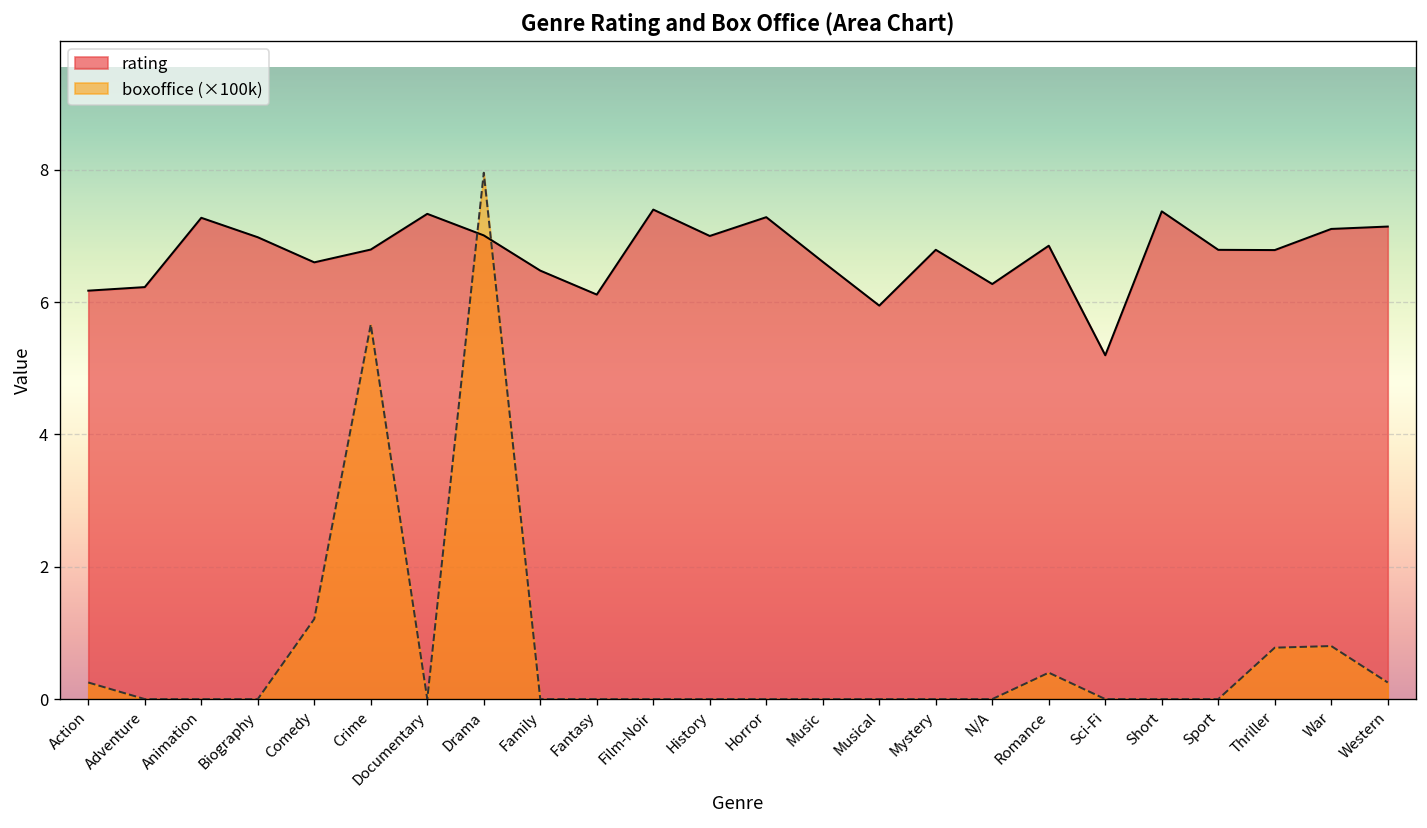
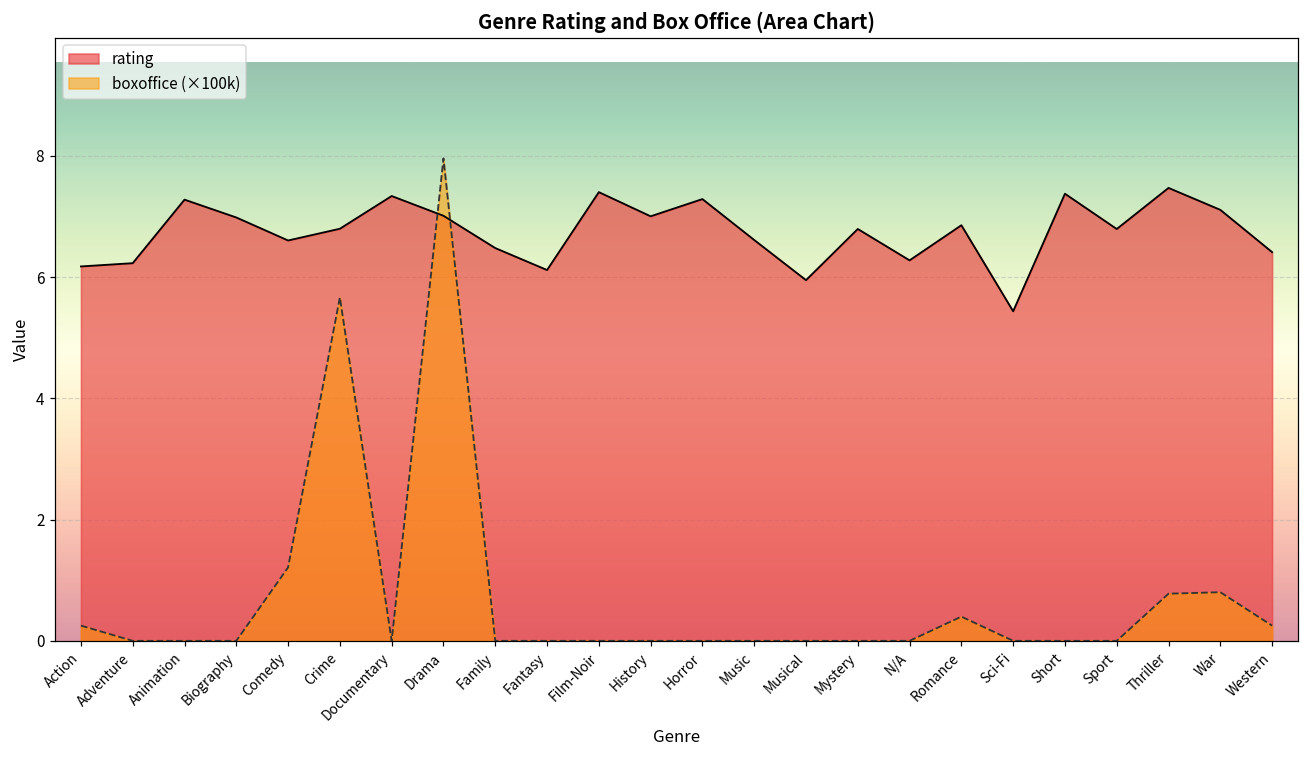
  {
    "rating": {
      "Action": 6.2,
      "Adventure": 6.2,
      "Animation": 7.3,
      "Biography": 7.0,
      "Comedy": 6.6,
      "Crime": 6.8,
      "Documentary": 7.3,
      "Drama": 7.0,
      "Family": 6.5,
      "Fantasy": 6.1,
      "Film-Noir": 7.4,
      "History": 7.0,
      "Horror": 7.3,
      "Music": 6.6,
      "Musical": 5.9,
      "Mystery": 6.8,
      "N/A": 6.3,
      "Romance": 6.9,
-     "Sci-Fi": 5.2,
+     "Sci-Fi": 5.4,
      "Short": 7.4,
      "Sport": 6.8,
-     "Thriller": 6.8,
+     "Thriller": 7.5,
      "War": 7.1,
-     "Western": 7.1
+     "Western": 6.4
    },
    "boxoffice (×100k)": {
      "Action": 0.3,
      "Adventure": 0.0,
      "Animation": 0.0,
      "Biography": 0.0,
      "Comedy": 1.2,
      "Crime": 5.7,
      "Documentary": 0.0,
      "Drama": 8.0,
      "Family": 0.0,
      "Fantasy": 0.0,
      "Film-Noir": 0.0,
      "History": 0.0,
      "Horror": 0.0,
      "Music": 0.0,
      "Musical": 0.0,
      "Mystery": 0.0,
      "N/A": 0.0,
      "Romance": 0.4,
      "Sci-Fi": 0.0,
      "Short": 0.0,
      "Sport": 0.0,
      "Thriller": 0.8,
      "War": 0.8,
      "Western": 0.3
    }
  }
